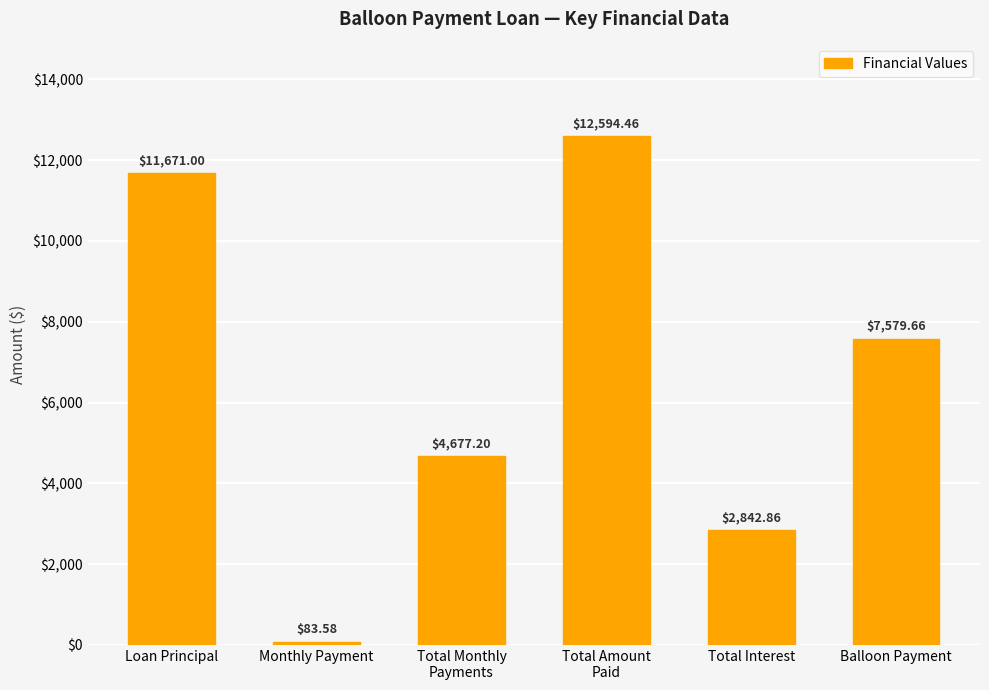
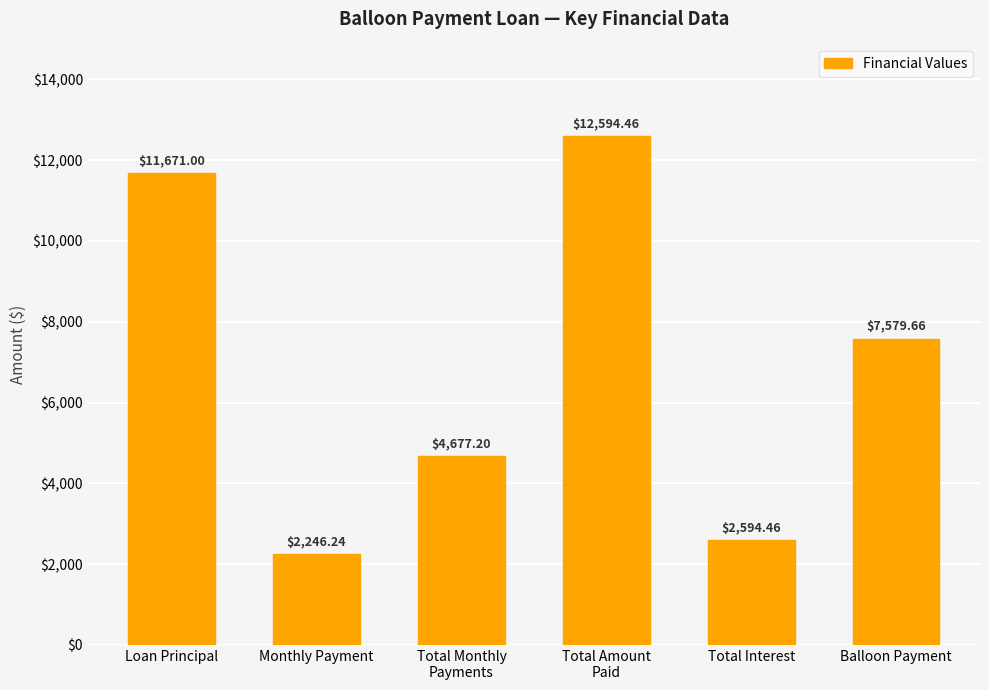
  {
    "Loan Principal": "$11,671.00",
-   "Monthly Payment": "$83.58",
+   "Monthly Payment": "$2,246.24",
    "Total Monthly Payments": "$4,677.20",
    "Total Amount Paid": "$12,594.46",
-   "Total Interest": "$2,842.86",
+   "Total Interest": "$2,594.46",
    "Balloon Payment": "$7,579.66"
  }
